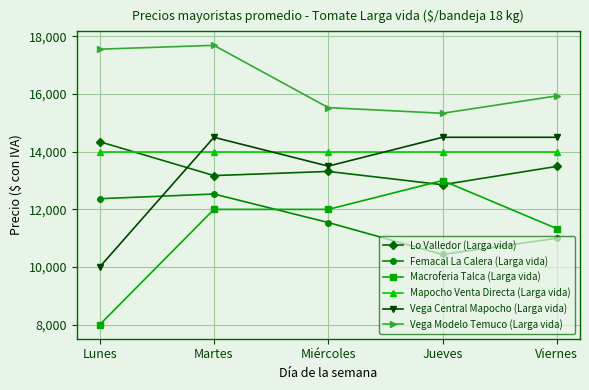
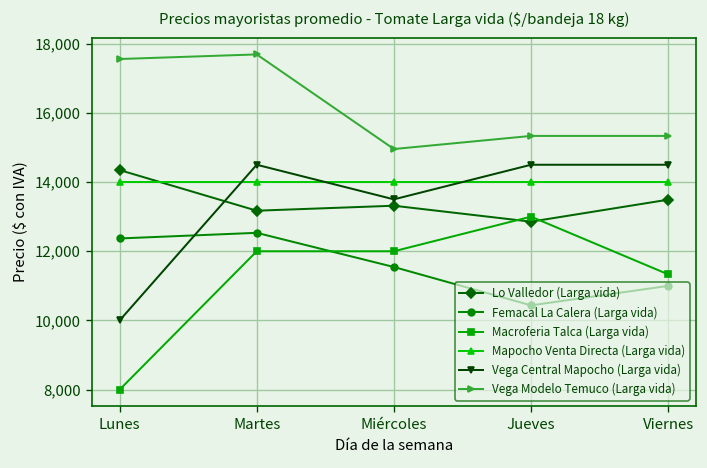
  {
    "Vega Modelo Temuco (Larga vida)": {
      "Lunes": "17,600",
      "Martes": "17,700",
-     "Miércoles": "15,500",
+     "Miércoles": "15,000",
      "Jueves": "15,300",
-     "Viernes": "15,900"
+     "Viernes": "15,300"
    }
  }
